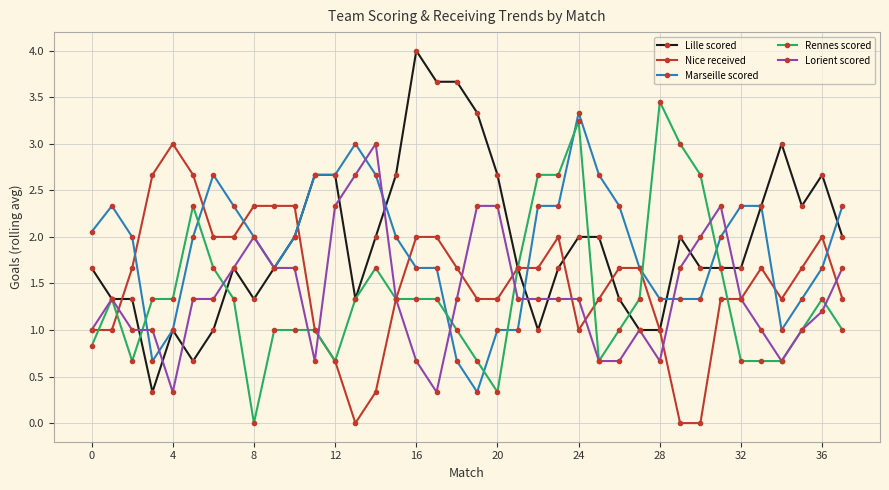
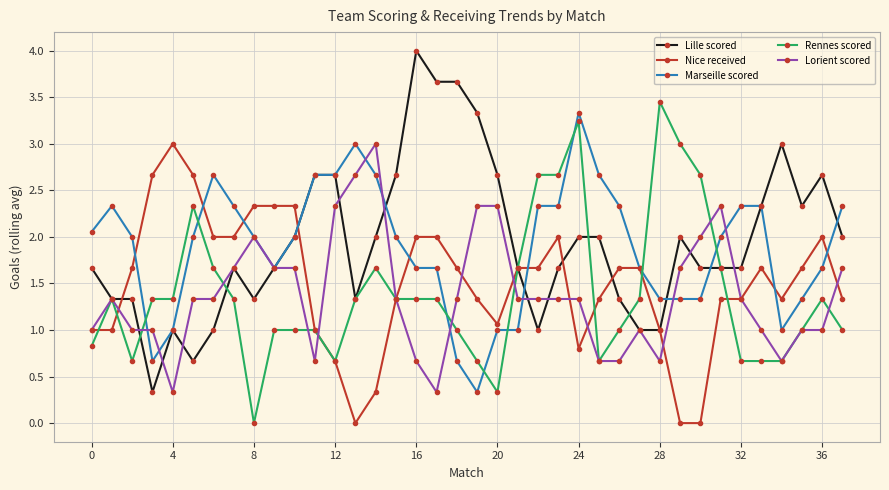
  {
    "Lille scored": {
      "0": 1.7,
      "8": 1.3,
      "16": 4.0,
      "20": 2.7,
      "24": 2.0,
      "32": 1.7,
      "36": 2.7
    },
    "Nice received": {
      "4": 3.0,
      "8": 2.3,
      "16": 2.0,
-     "20": 1.3,
-     "24": 1.0,
+     "20": 1.1,
+     "24": 0.8,
      "36": 2.0
    },
    "Marseille scored": {
      "0": 2.1,
      "16": 1.7,
      "20": 1.0,
      "24": 3.3,
      "28": 1.3,
      "32": 2.3,
      "36": 1.7
    },
    "Rennes scored": {
      "0": 0.8,
      "4": 1.3,
      "8": 0.0,
      "16": 1.3,
      "20": 0.3,
      "24": 3.2,
      "28": 3.5,
      "32": 0.7,
      "36": 1.3
    },
    "Lorient scored": {
      "4": 0.3,
      "12": 2.3,
      "16": 0.7,
      "20": 2.3,
      "24": 1.3,
      "28": 0.7,
-     "36": 1.2
+     "36": 1.0
    }
  }
